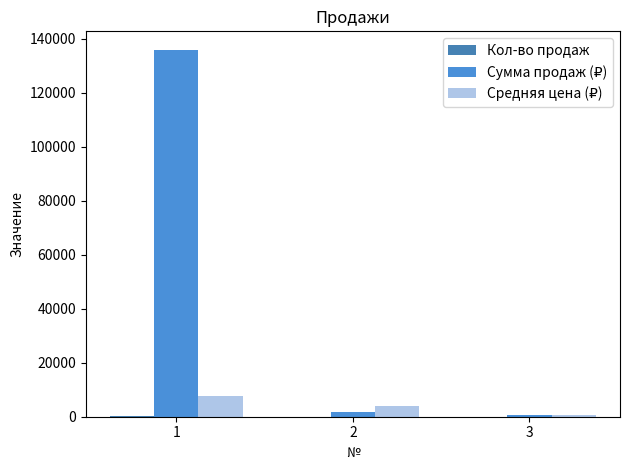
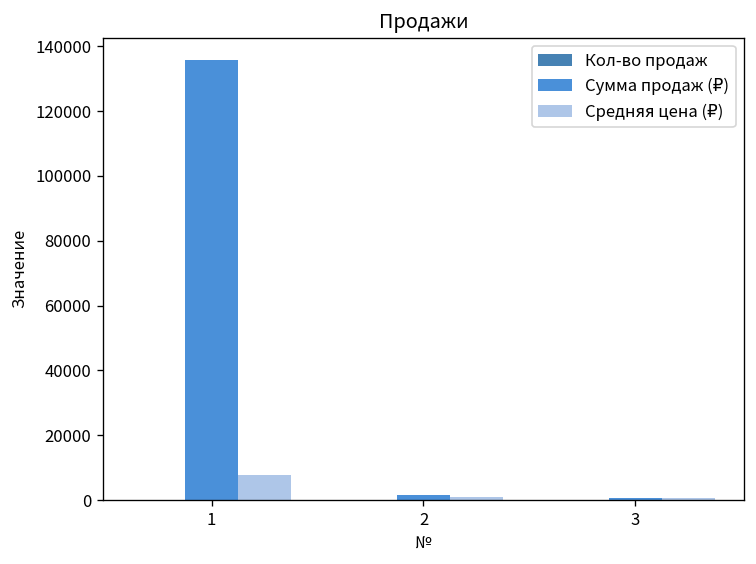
  {
    "Средняя цена (₽)": {
      "1": 8000,
-     "2": 4000
+     "2": 1000
    }
  }
